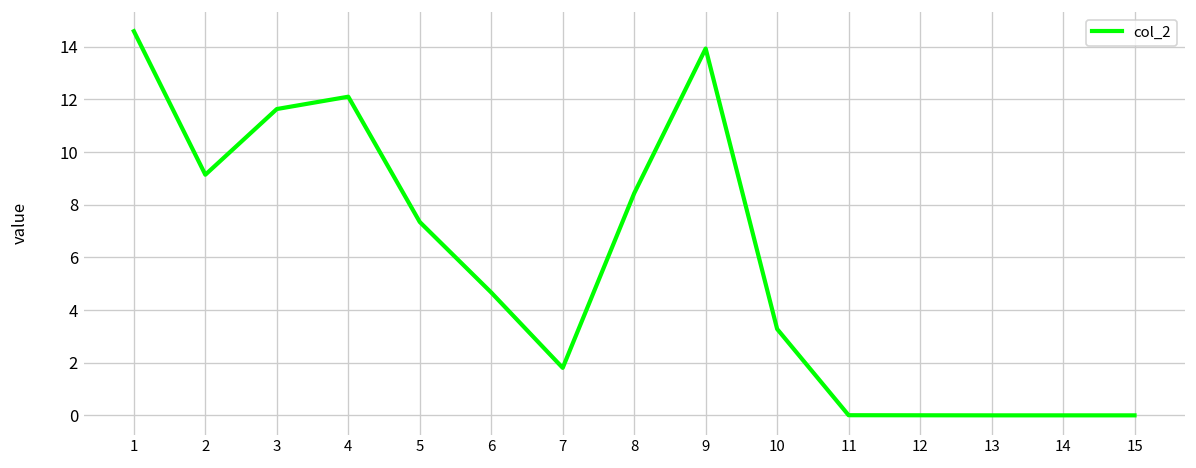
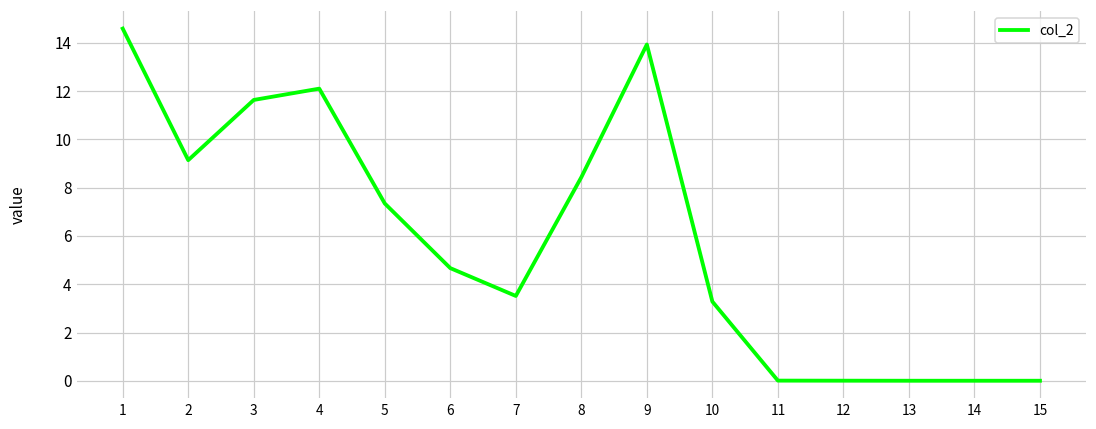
  {
    "1": 14.6,
    "2": 9.1,
    "3": 11.6,
    "4": 12.1,
    "5": 7.3,
    "6": 4.7,
-   "7": 1.8,
+   "7": 3.5,
    "8": 8.4,
    "9": 13.9,
    "10": 3.3,
    "11": 0.0,
    "12": 0.0,
    "13": 0.0,
    "14": 0.0,
    "15": 0.0
  }
